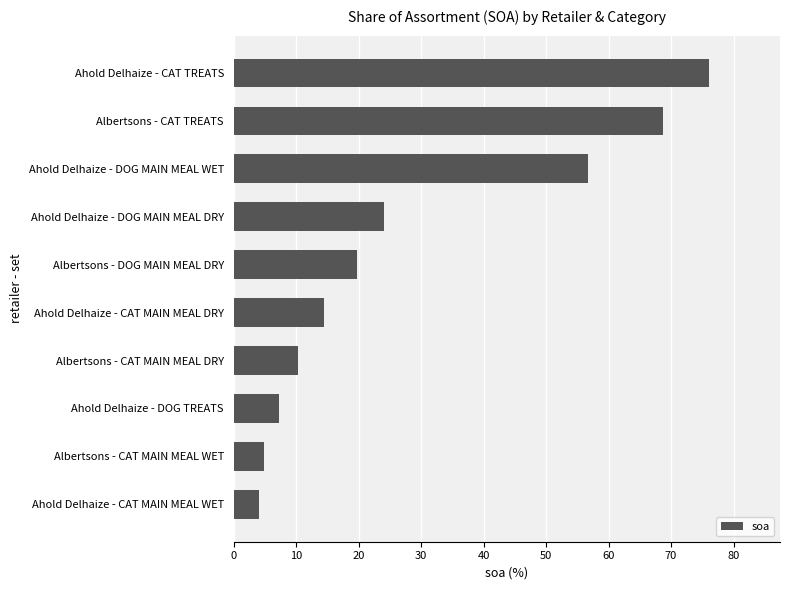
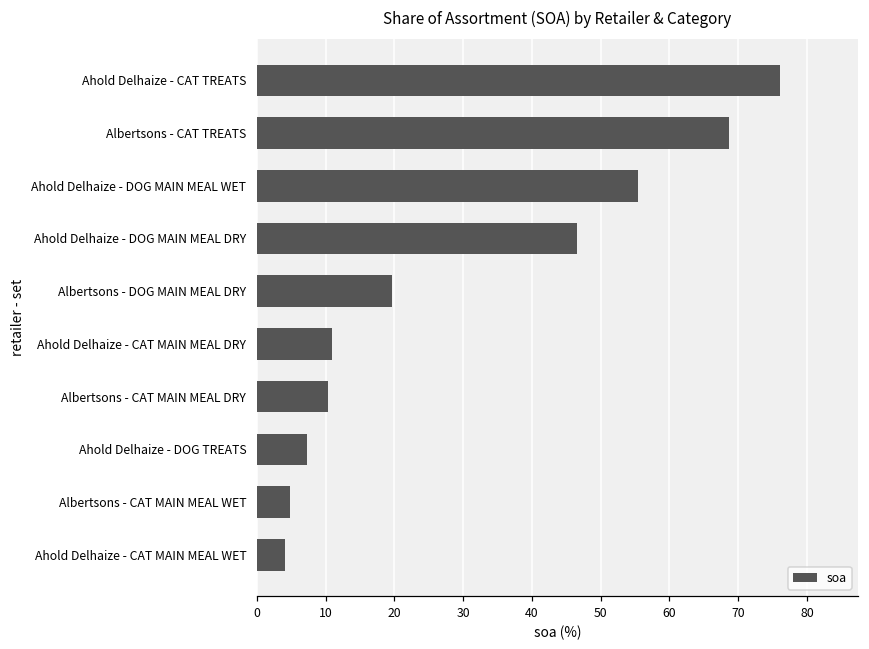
  {
    "Ahold Delhaize - CAT TREATS": 76,
    "Albertsons - CAT TREATS": 69,
-   "Ahold Delhaize - DOG MAIN MEAL WET": 57,
-   "Ahold Delhaize - DOG MAIN MEAL DRY": 24,
+   "Ahold Delhaize - DOG MAIN MEAL WET": 55,
+   "Ahold Delhaize - DOG MAIN MEAL DRY": 47,
    "Albertsons - DOG MAIN MEAL DRY": 20,
-   "Ahold Delhaize - CAT MAIN MEAL DRY": 14,
+   "Ahold Delhaize - CAT MAIN MEAL DRY": 11,
    "Albertsons - CAT MAIN MEAL DRY": 10,
    "Ahold Delhaize - DOG TREATS": 7,
    "Albertsons - CAT MAIN MEAL WET": 5,
    "Ahold Delhaize - CAT MAIN MEAL WET": 4
  }
